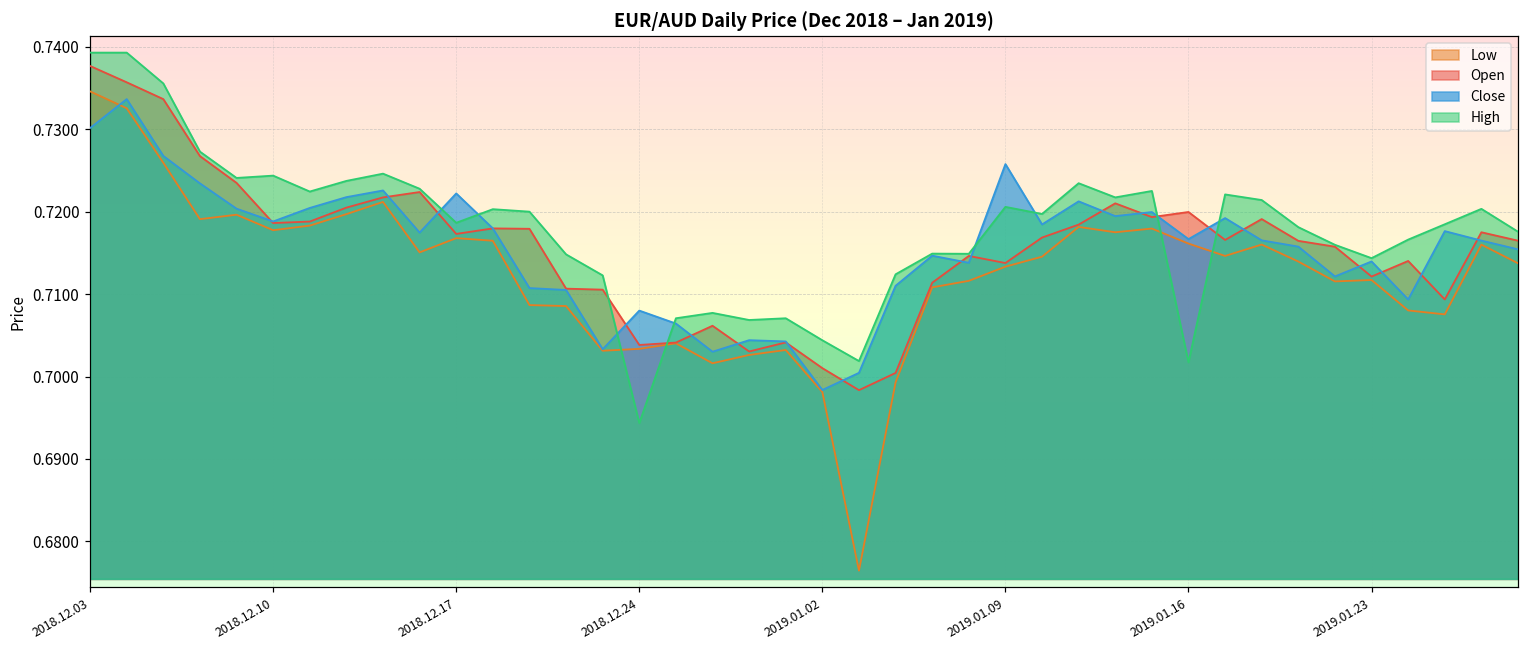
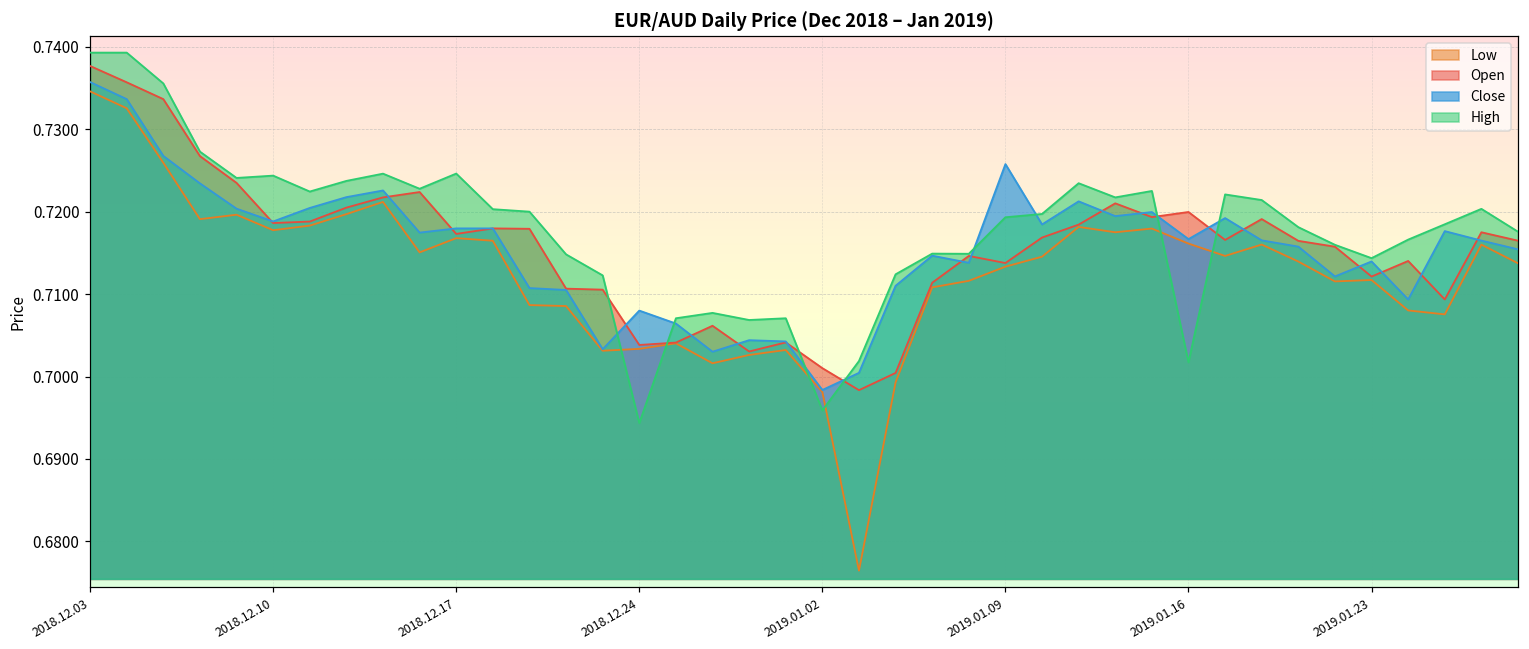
  {
    "Close": {
-     "2018.12.03": 0.730,
-     "2018.12.17": 0.722,
+     "2018.12.03": 0.736,
+     "2018.12.17": 0.718,
      "2018.12.24": 0.708,
      "2019.01.09": 0.726,
      "2019.01.16": 0.717,
      "2019.01.23": 0.714
    },
    "High": {
      "2018.12.03": 0.739,
      "2018.12.10": 0.724,
-     "2018.12.17": 0.719,
+     "2018.12.17": 0.725,
      "2018.12.24": 0.694,
-     "2019.01.02": 0.704,
-     "2019.01.09": 0.721,
+     "2019.01.02": 0.696,
+     "2019.01.09": 0.719,
      "2019.01.16": 0.702,
      "2019.01.23": 0.714
    }
  }
